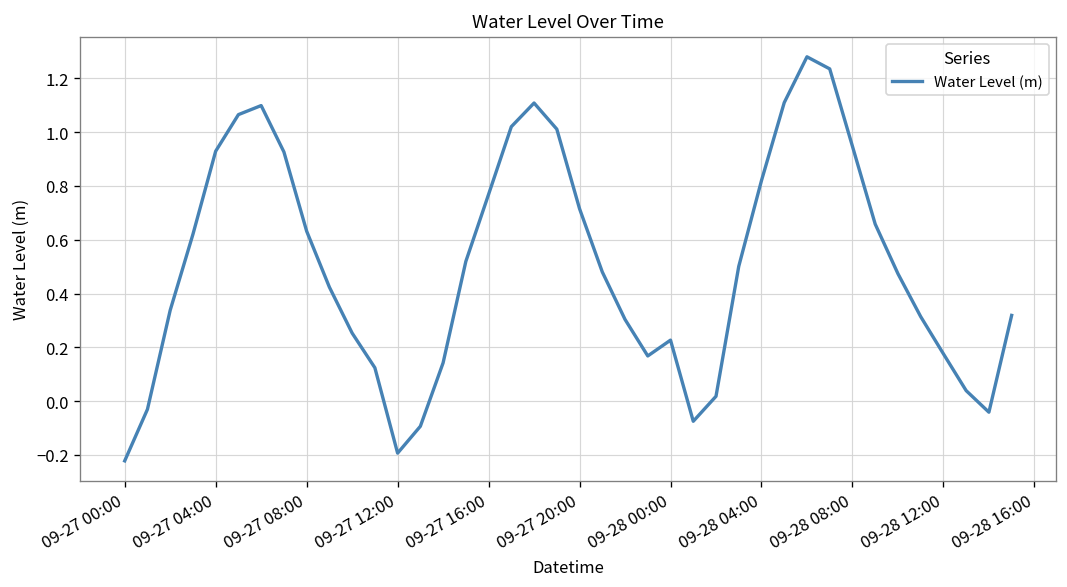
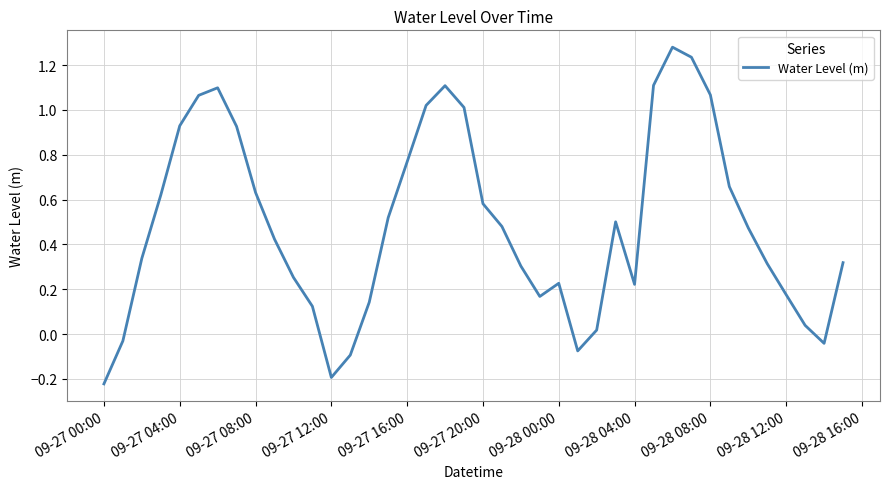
  {
    "09-27 00:00": -0.22,
    "09-27 04:00": 0.93,
    "09-27 08:00": 0.63,
    "09-27 12:00": -0.19,
    "09-27 16:00": 0.77,
-   "09-27 20:00": 0.72,
+   "09-27 20:00": 0.58,
    "09-28 00:00": 0.23,
-   "09-28 04:00": 0.82,
-   "09-28 08:00": 0.95,
+   "09-28 04:00": 0.22,
+   "09-28 08:00": 1.07,
    "09-28 12:00": 0.18
  }
